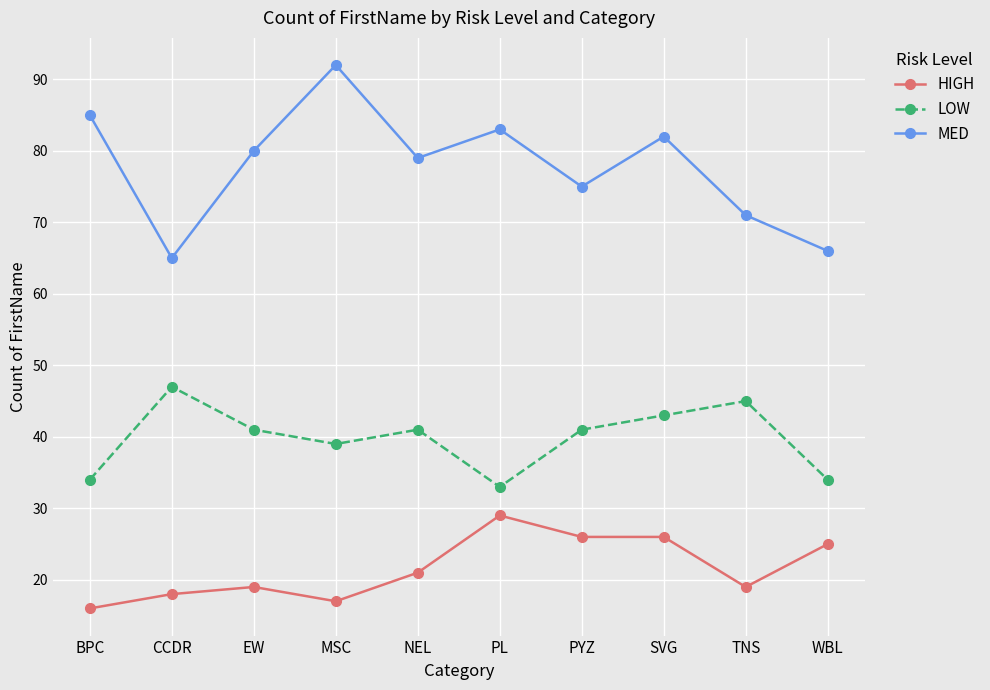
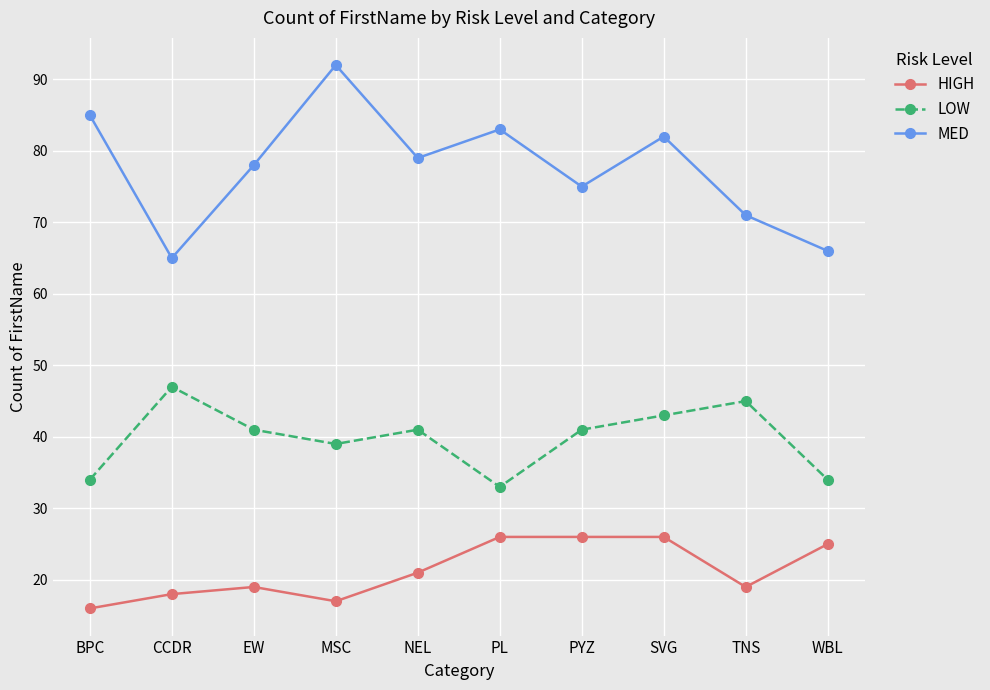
  {
    "HIGH": {
      "BPC": 16,
      "CCDR": 18,
      "EW": 19,
      "MSC": 17,
      "NEL": 21,
-     "PL": 29,
+     "PL": 26,
      "PYZ": 26,
      "SVG": 26,
      "TNS": 19,
      "WBL": 25
    },
    "LOW": {
      "BPC": 34,
      "CCDR": 47,
      "EW": 41,
      "MSC": 39,
      "NEL": 41,
      "PL": 33,
      "PYZ": 41,
      "SVG": 43,
      "TNS": 45,
      "WBL": 34
    },
    "MED": {
      "BPC": 85,
      "CCDR": 65,
-     "EW": 80,
+     "EW": 78,
      "MSC": 92,
      "NEL": 79,
      "PL": 83,
      "PYZ": 75,
      "SVG": 82,
      "TNS": 71,
      "WBL": 66
    }
  }
